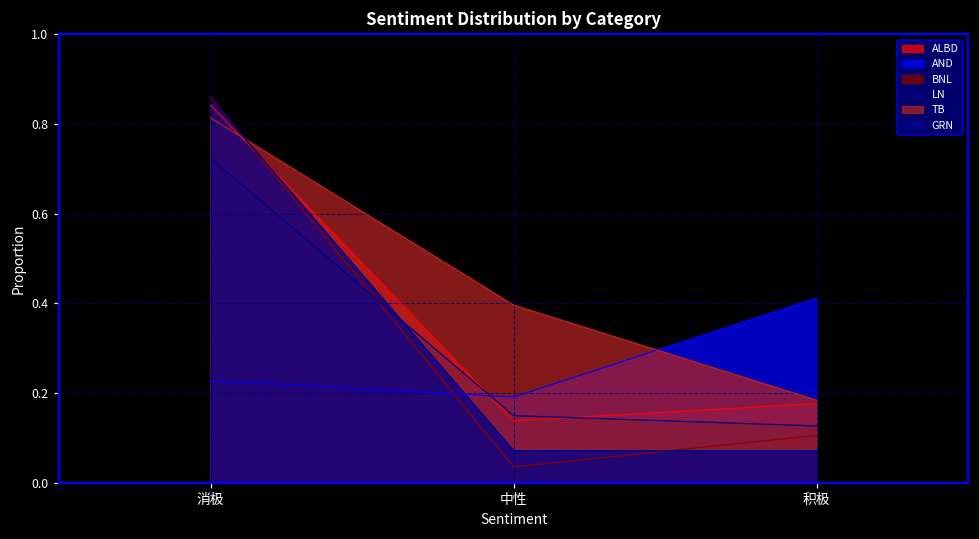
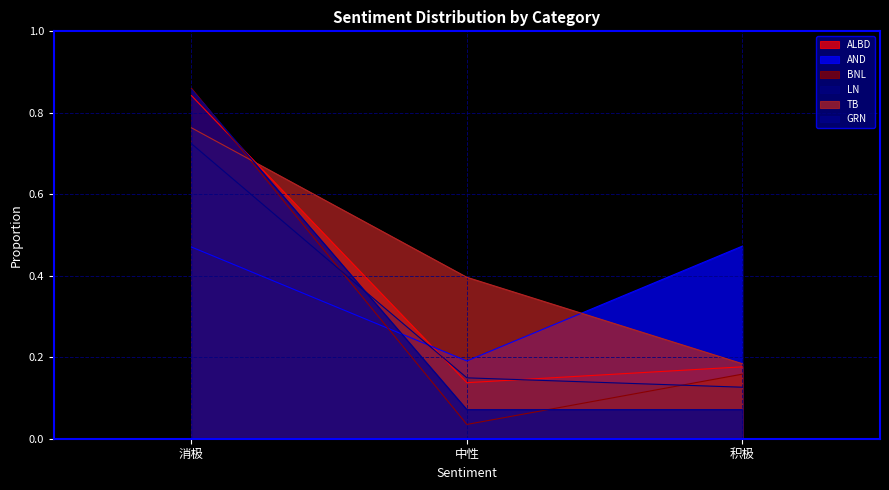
  {
    "ALBD": {
      "消极": 0.84,
      "中性": 0.14,
      "积极": 0.18
    },
    "AND": {
-     "消极": 0.23,
+     "消极": 0.47,
      "中性": 0.19,
-     "积极": 0.41
+     "积极": 0.47
    },
    "BNL": {
      "中性": 0.04,
-     "积极": 0.11
+     "积极": 0.16
    },
    "TB": {
-     "消极": 0.81,
+     "消极": 0.76,
      "中性": 0.40,
      "积极": 0.18
    }
  }
